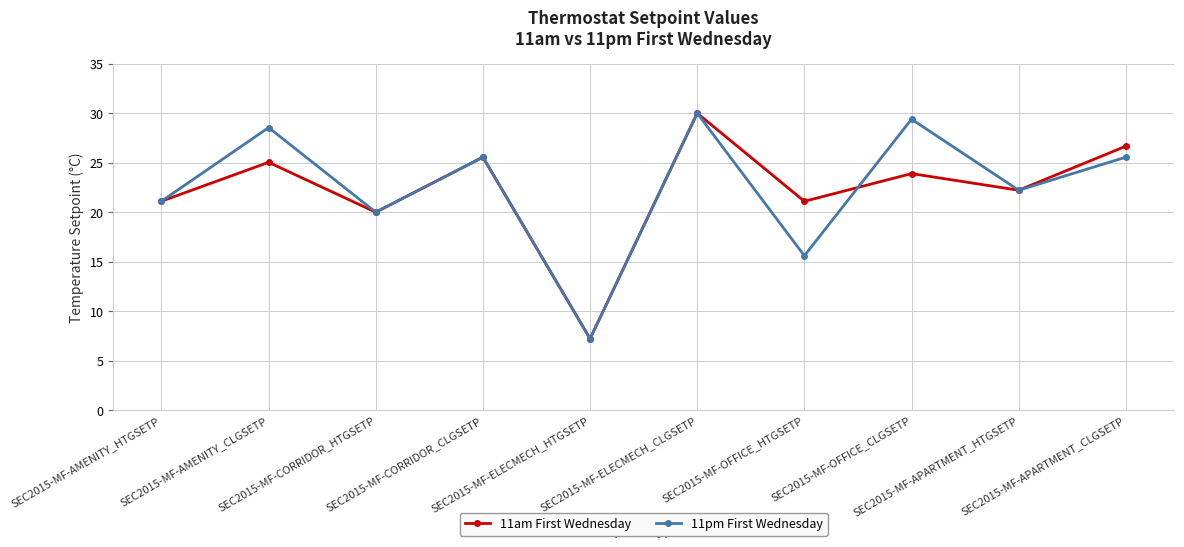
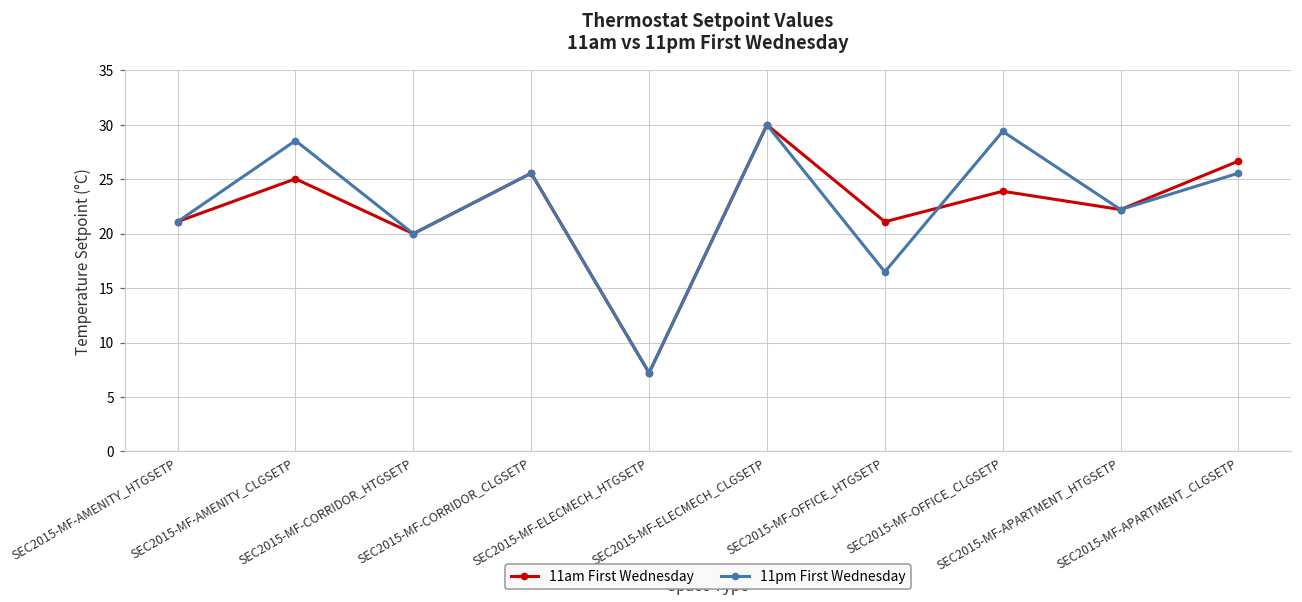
  {
    "11am First Wednesday": {
      "SEC2015-MF-AMENITY_CLGSETP": 25,
      "SEC2015-MF-OFFICE_HTGSETP": 21,
      "SEC2015-MF-OFFICE_CLGSETP": 24,
      "SEC2015-MF-APARTMENT_CLGSETP": 27
    },
    "11pm First Wednesday": {
      "SEC2015-MF-AMENITY_CLGSETP": 29,
-     "SEC2015-MF-OFFICE_HTGSETP": 16,
+     "SEC2015-MF-OFFICE_HTGSETP": 17,
      "SEC2015-MF-OFFICE_CLGSETP": 29,
      "SEC2015-MF-APARTMENT_CLGSETP": 26
    }
  }
